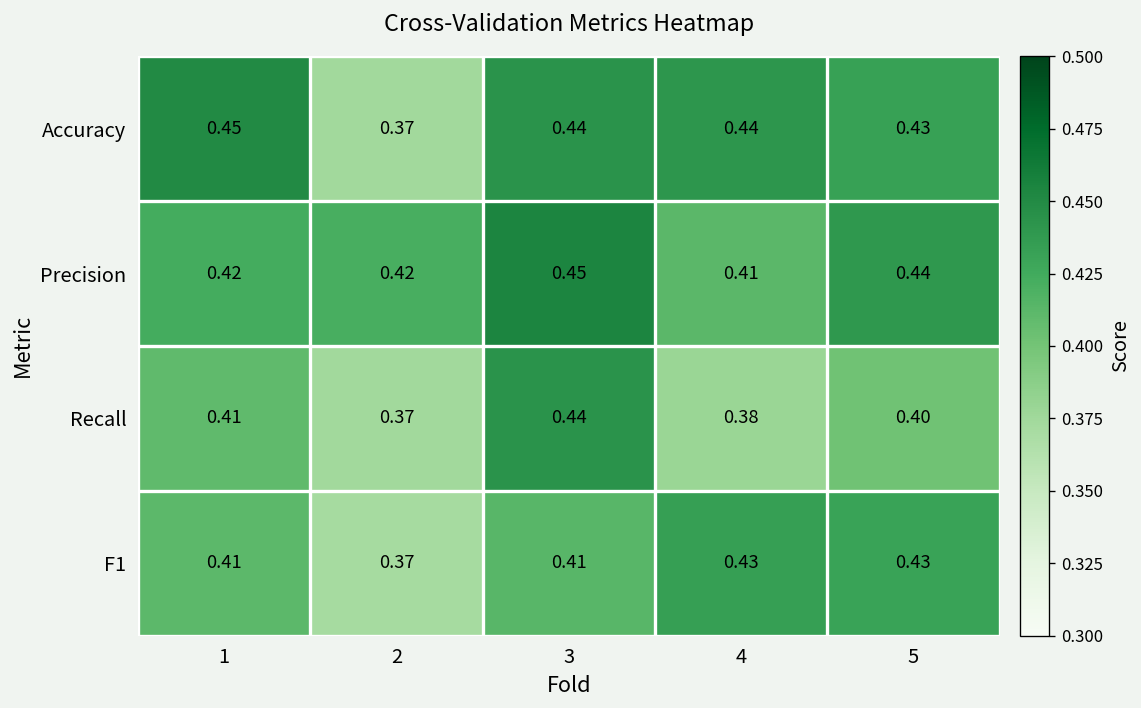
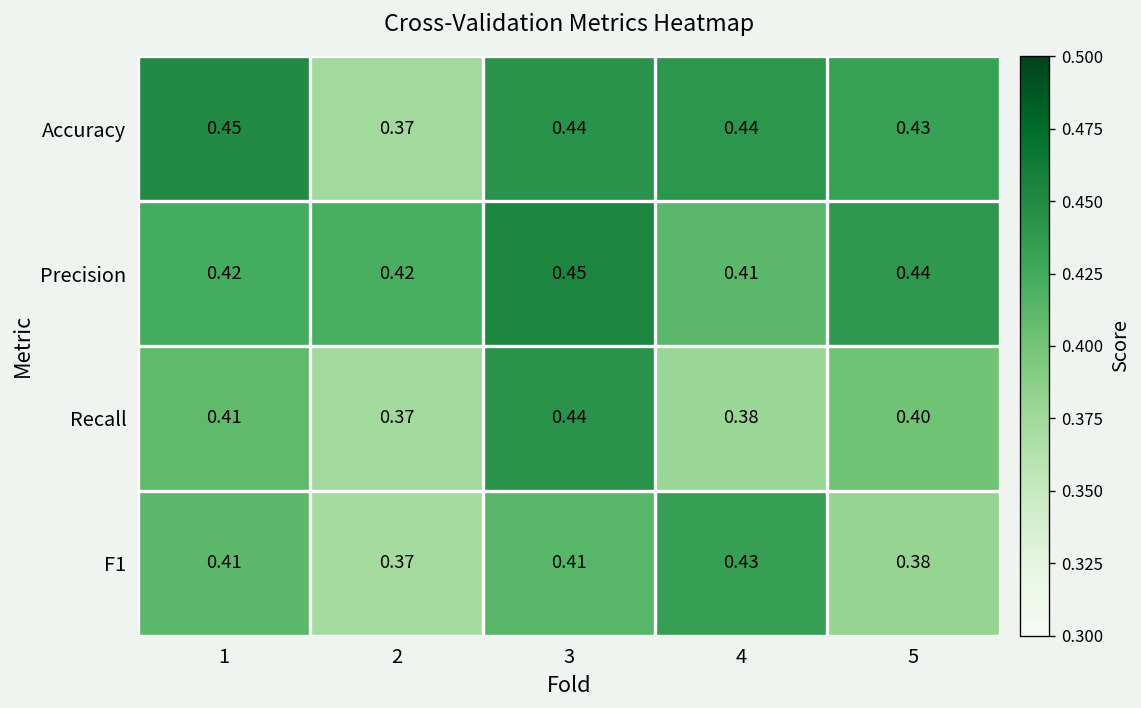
  {
    "Accuracy": {
      "1": 0.45,
      "2": 0.37,
      "3": 0.44,
      "4": 0.44,
      "5": 0.43
    },
    "Precision": {
      "1": 0.42,
      "2": 0.42,
      "3": 0.45,
      "4": 0.41,
      "5": 0.44
    },
    "Recall": {
      "1": 0.41,
      "2": 0.37,
      "3": 0.44,
      "4": 0.38,
      "5": 0.40
    },
    "F1": {
      "1": 0.41,
      "2": 0.37,
      "3": 0.41,
      "4": 0.43,
-     "5": 0.43
+     "5": 0.38
    }
  }
